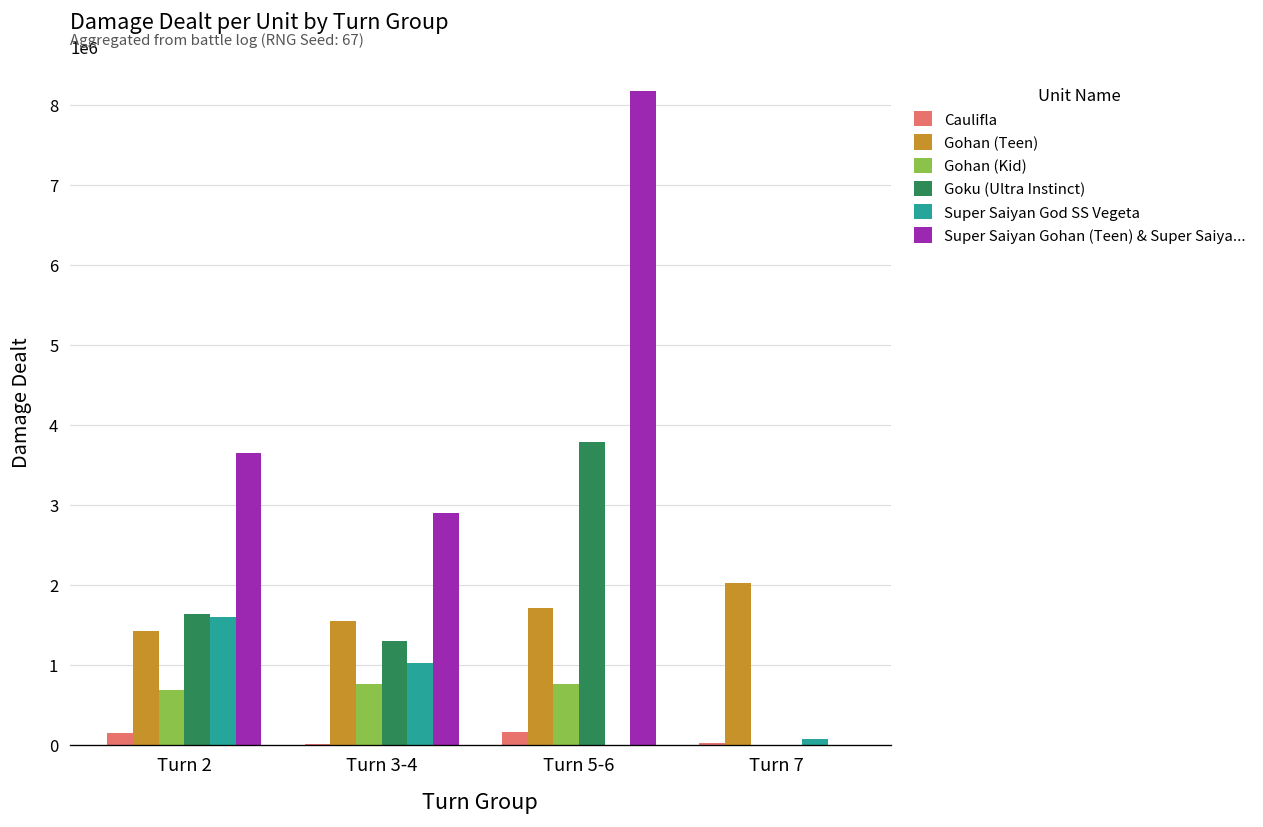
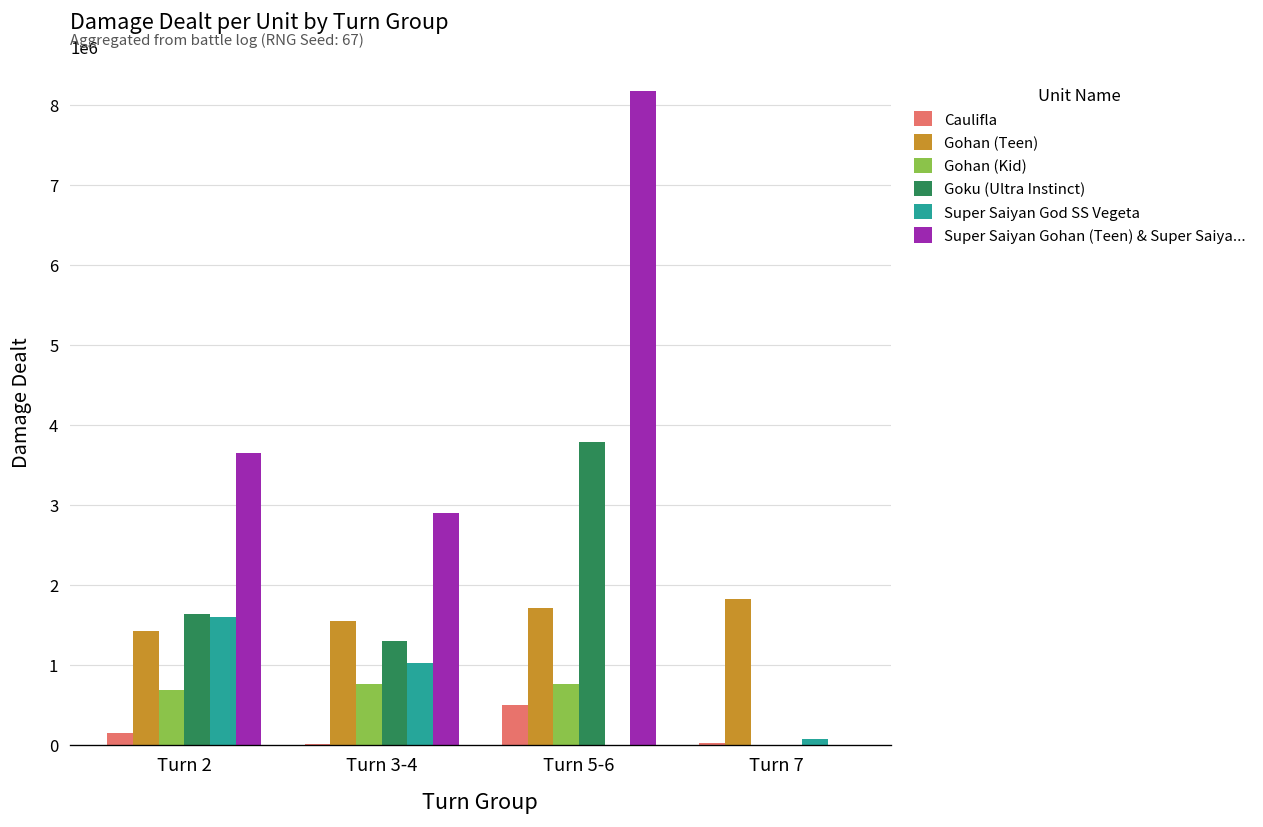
  {
    "Caulifla": {
      "Turn 2": 100000,
-     "Turn 5-6": 200000
+     "Turn 5-6": 500000
    },
    "Gohan (Teen)": {
      "Turn 2": 1400000,
      "Turn 3-4": 1500000,
      "Turn 5-6": 1700000,
-     "Turn 7": 2000000
+     "Turn 7": 1800000
    },
    "Gohan (Kid)": {
      "Turn 2": 700000,
      "Turn 3-4": 800000,
      "Turn 5-6": 800000,
      "Turn 7": 0
    },
    "Goku (Ultra Instinct)": {
      "Turn 2": 1600000,
      "Turn 3-4": 1300000,
      "Turn 5-6": 3800000,
      "Turn 7": 0
    },
    "Super Saiyan God SS Vegeta": {
      "Turn 2": 1600000,
      "Turn 3-4": 1000000,
      "Turn 5-6": 0,
      "Turn 7": 100000
    },
    "Super Saiyan Gohan (Teen) & Super Saiya...": {
      "Turn 2": 3600000,
      "Turn 3-4": 2900000,
      "Turn 5-6": 8200000,
      "Turn 7": 0
    }
  }
